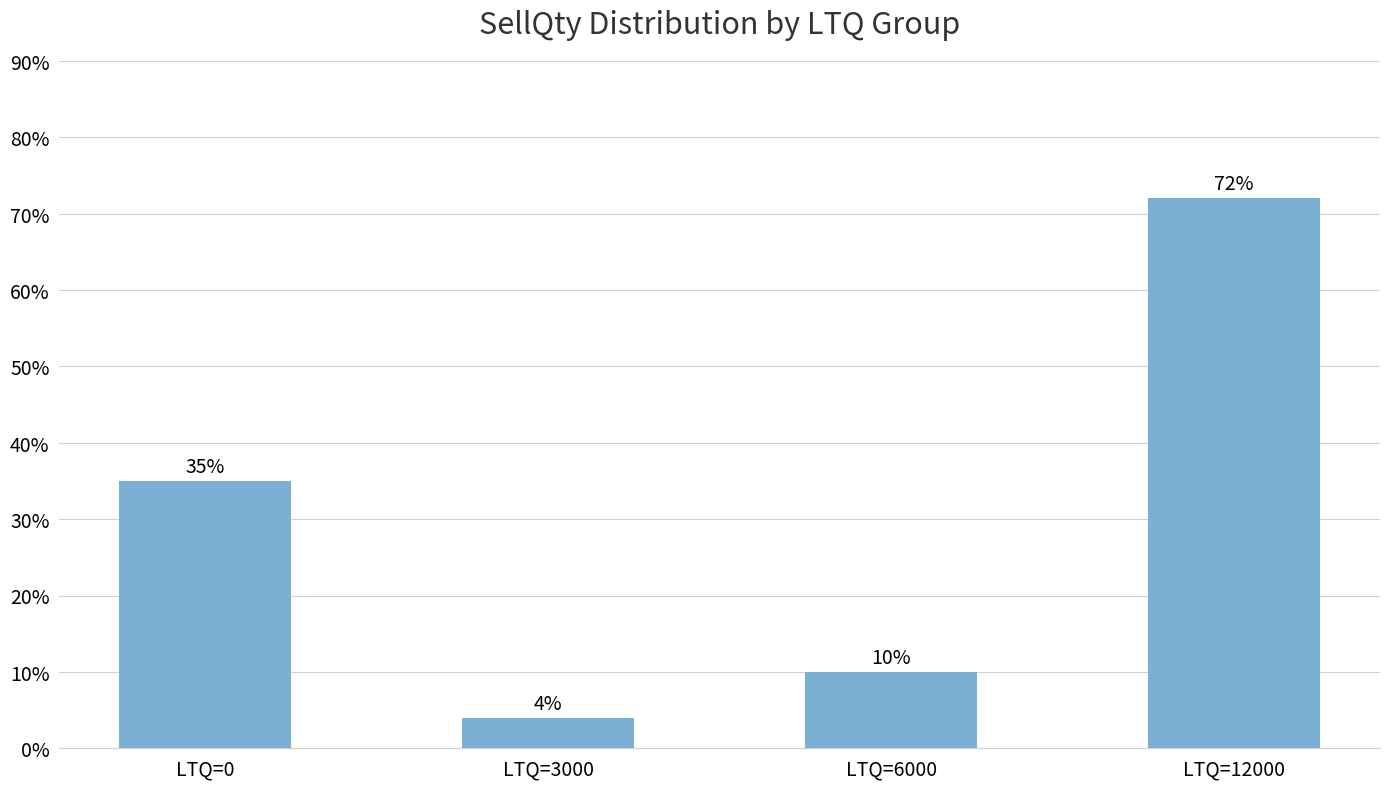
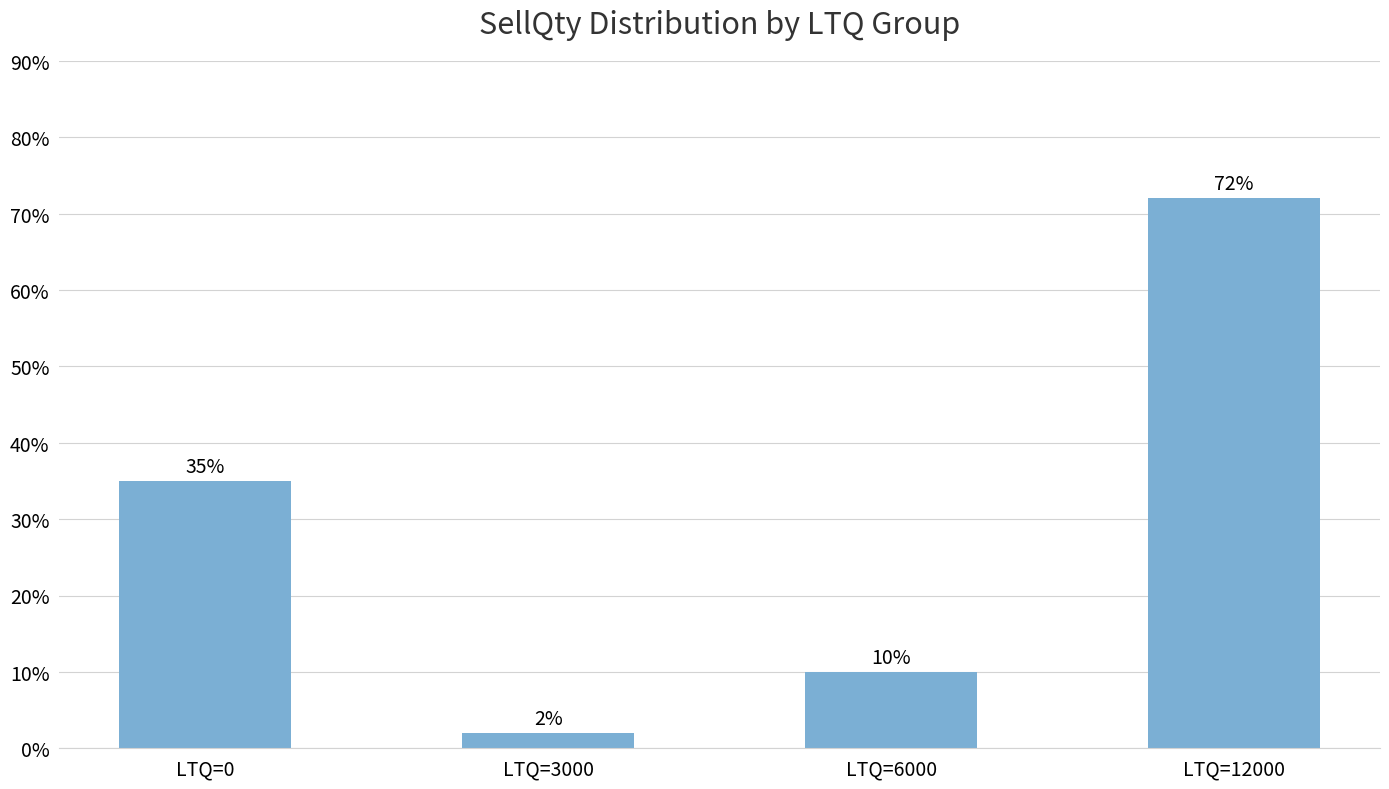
  {
    "LTQ=0": "35%",
-   "LTQ=3000": "4%",
+   "LTQ=3000": "2%",
    "LTQ=6000": "10%",
    "LTQ=12000": "72%"
  }
